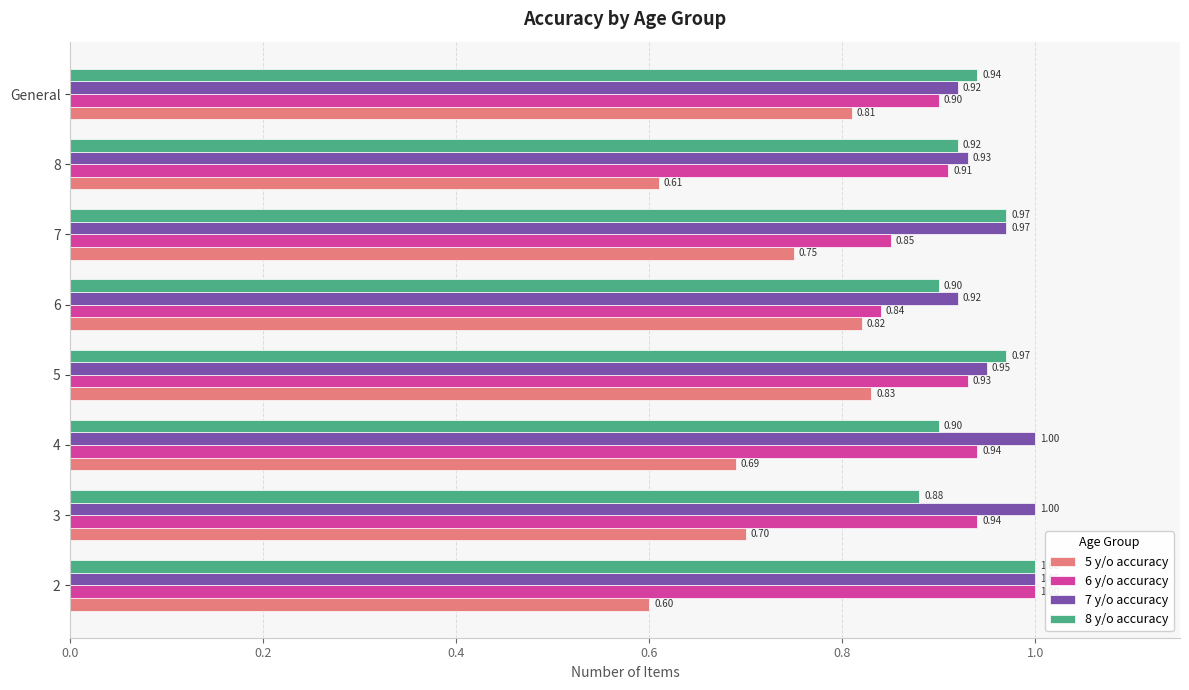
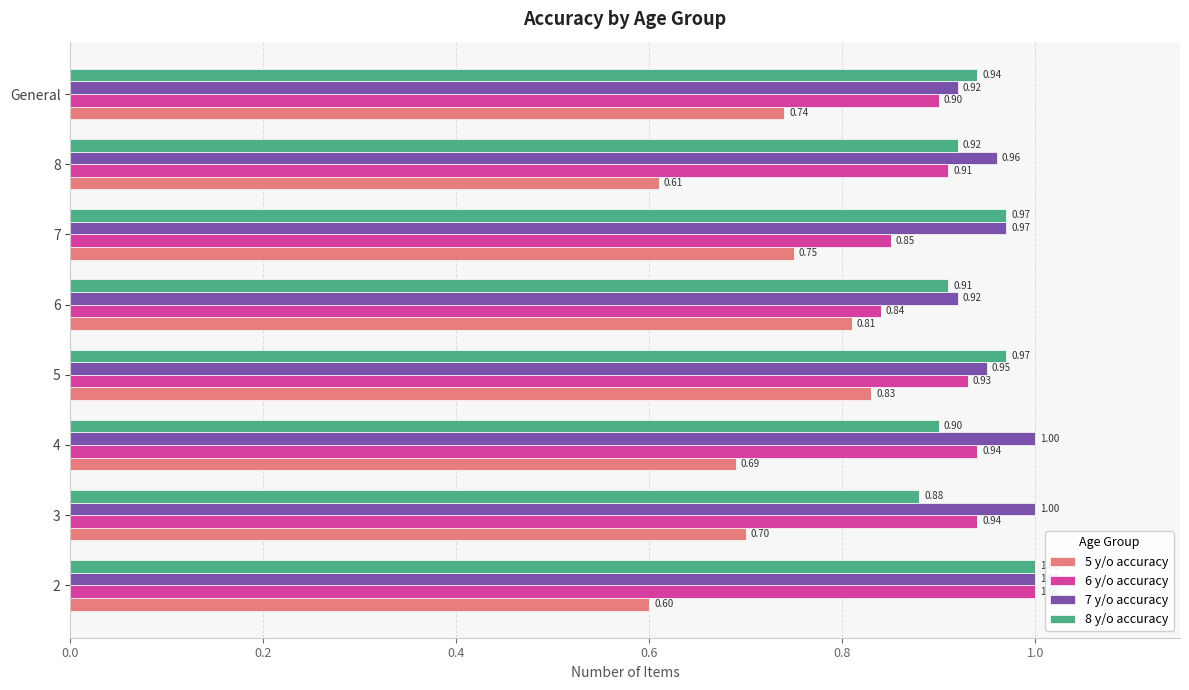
  {
    "5 y/o accuracy": {
-     "General": 0.81,
+     "General": 0.74,
      "8": 0.61,
      "7": 0.75,
-     "6": 0.82,
+     "6": 0.81,
      "5": 0.83,
      "4": 0.69,
      "3": 0.70,
      "2": 0.60
    },
    "6 y/o accuracy": {
      "General": 0.90,
      "8": 0.91,
      "7": 0.85,
      "6": 0.84,
      "5": 0.93,
      "4": 0.94,
      "3": 0.94
    },
    "7 y/o accuracy": {
      "General": 0.92,
-     "8": 0.93,
+     "8": 0.96,
      "7": 0.97,
      "6": 0.92,
      "5": 0.95,
      "4": 1.00,
      "3": 1.00
    },
    "8 y/o accuracy": {
      "General": 0.94,
      "8": 0.92,
      "7": 0.97,
-     "6": 0.90,
+     "6": 0.91,
      "5": 0.97,
      "4": 0.90,
      "3": 0.88
    }
  }
